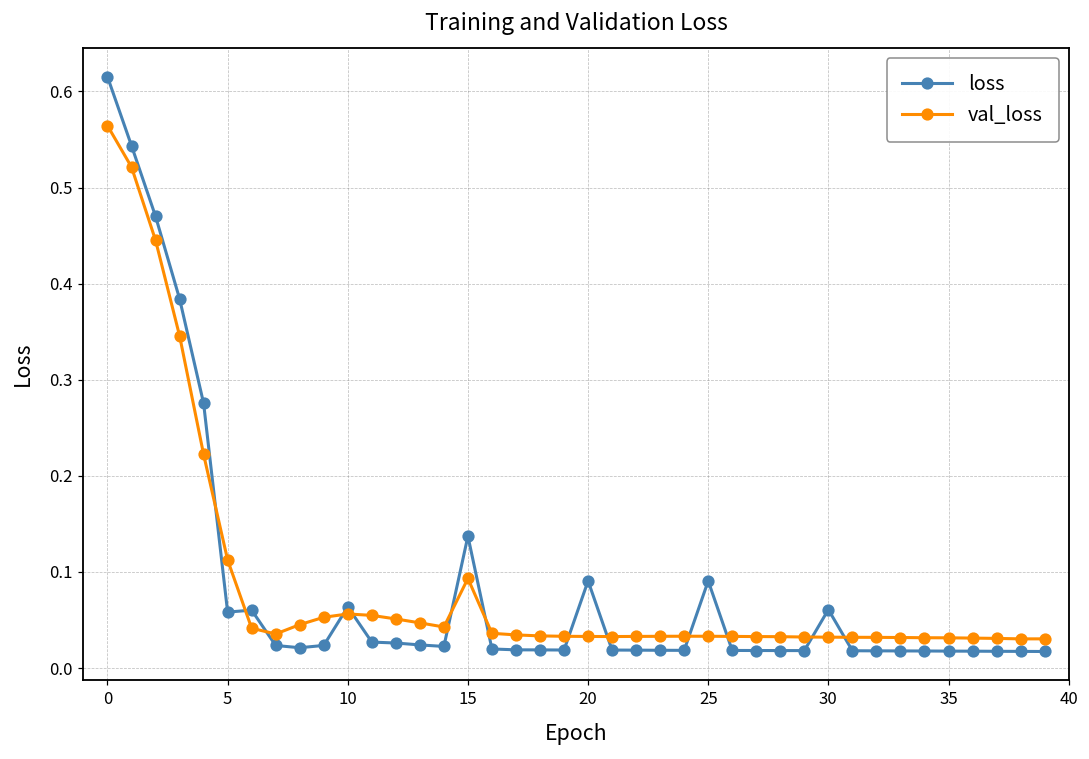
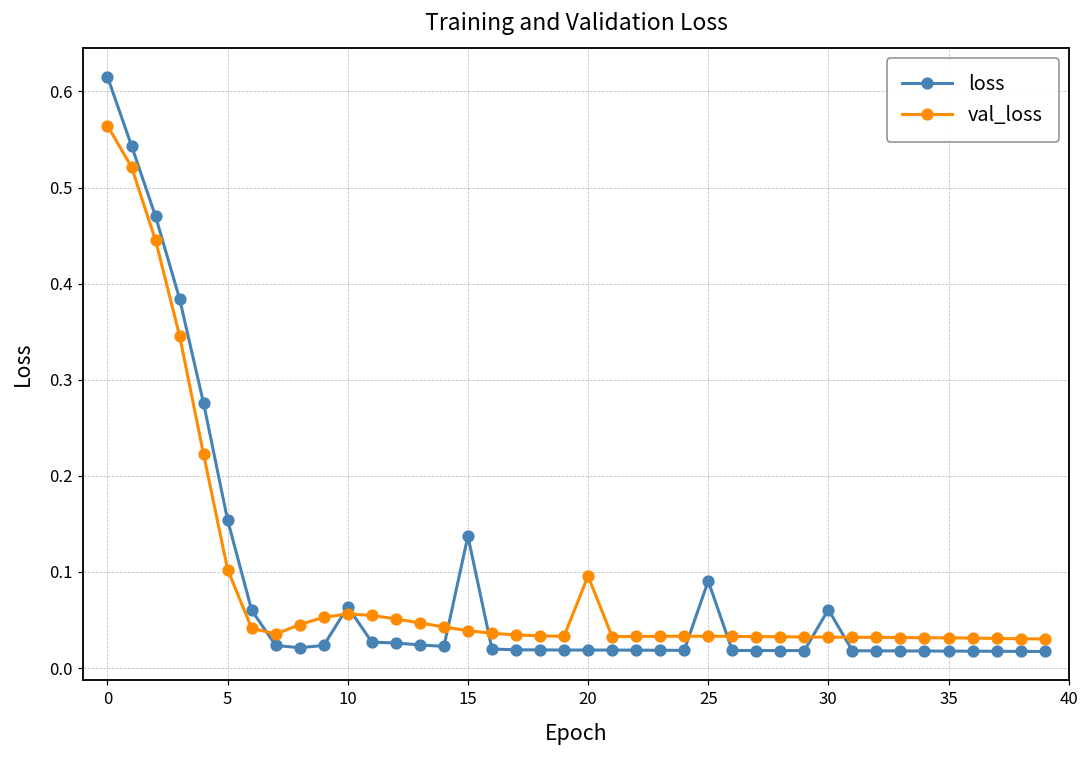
  {
    "loss": {
      "0": 0.62,
-     "5": 0.06,
+     "5": 0.15,
      "10": 0.06,
      "15": 0.14,
-     "20": 0.09,
+     "20": 0.02,
      "25": 0.09,
      "30": 0.06,
      "35": 0.02
    },
    "val_loss": {
      "0": 0.56,
-     "5": 0.11,
+     "5": 0.10,
      "10": 0.06,
-     "15": 0.09,
-     "20": 0.03,
+     "15": 0.04,
+     "20": 0.10,
      "25": 0.03,
      "30": 0.03,
      "35": 0.03
    }
  }
